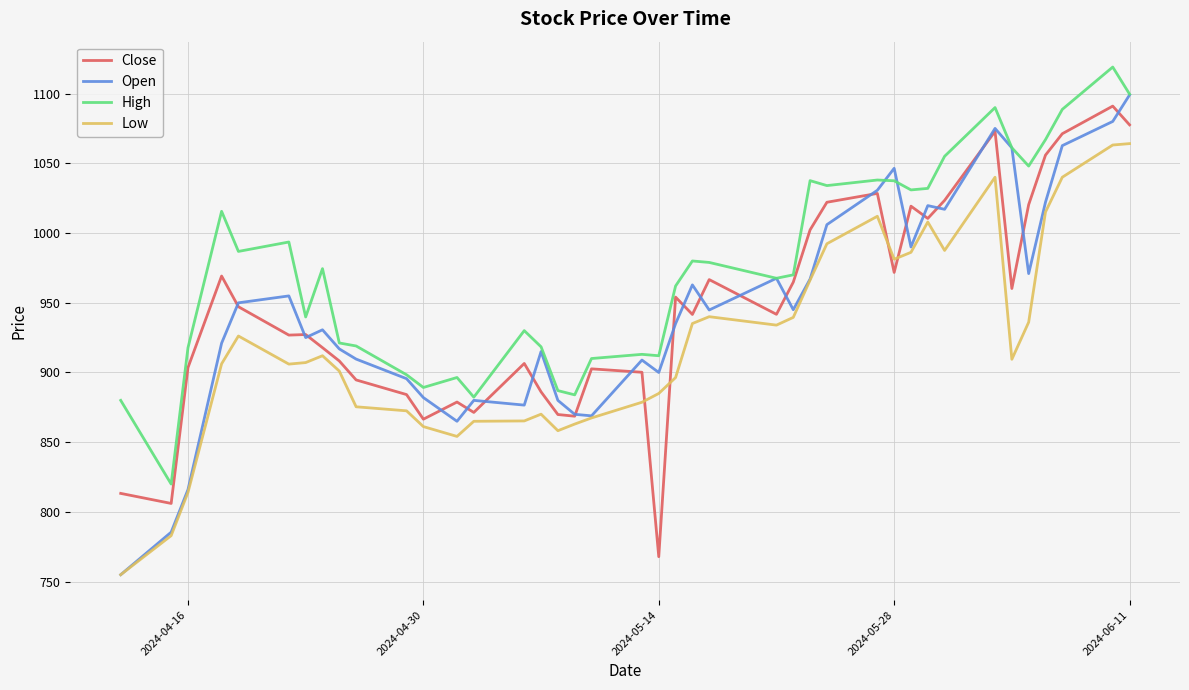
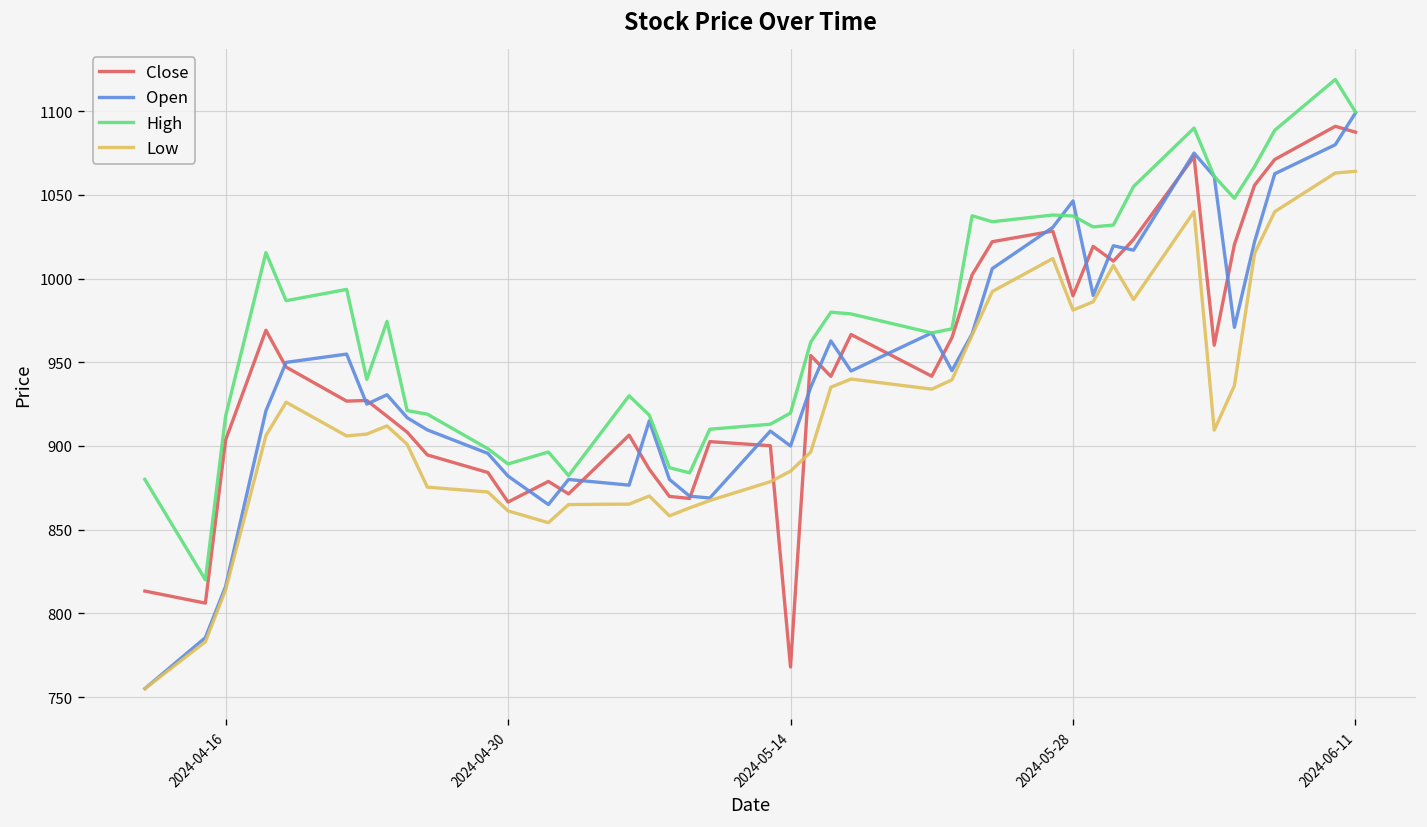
  {
    "Close": {
      "2024-04-16": 904,
      "2024-04-30": 867,
      "2024-05-14": 768,
-     "2024-05-28": 972,
-     "2024-06-11": 1078
+     "2024-05-28": 990,
+     "2024-06-11": 1088
    },
    "Open": {
      "2024-04-16": 816,
      "2024-04-30": 882,
      "2024-05-14": 900,
      "2024-05-28": 1046
    },
    "High": {
      "2024-04-16": 918,
      "2024-04-30": 889,
-     "2024-05-14": 912,
+     "2024-05-14": 920,
      "2024-05-28": 1037
    },
    "Low": {
      "2024-04-16": 814,
      "2024-04-30": 861,
      "2024-05-14": 885,
      "2024-05-28": 981,
      "2024-06-11": 1064
    }
  }
